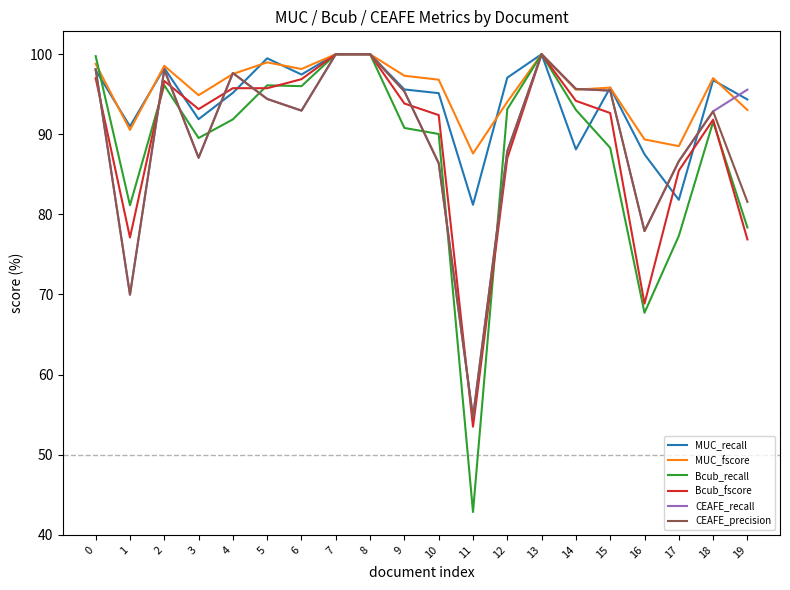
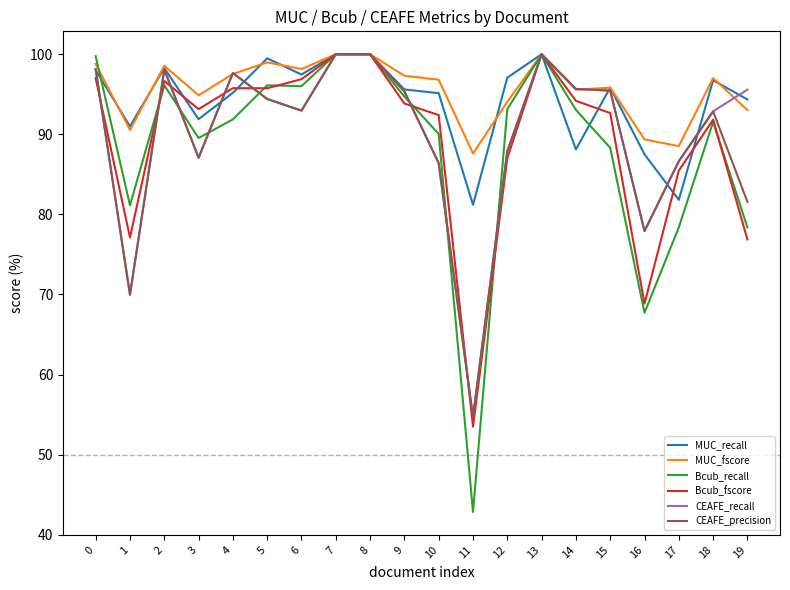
  {
    "MUC_recall": {
      "1": 91,
      "3": 92,
      "4": 95,
      "5": 99,
      "6": 97,
      "10": 95,
      "11": 81,
      "12": 97,
      "14": 88,
      "16": 88,
      "17": 82,
      "19": 94
    },
    "MUC_fscore": {
      "0": 99,
      "1": 91,
      "3": 95,
      "5": 99,
      "6": 98,
      "9": 97,
      "10": 97,
      "11": 88,
      "12": 94,
      "16": 89,
      "17": 89,
      "19": 93
    },
    "Bcub_recall": {
      "0": 100,
      "1": 81,
      "2": 96,
      "3": 90,
      "4": 92,
      "5": 96,
      "6": 96,
-     "9": 91,
+     "9": 95,
      "10": 90,
      "11": 43,
      "12": 93,
      "14": 93,
      "15": 88,
      "16": 68,
-     "17": 77,
+     "17": 78,
      "19": 78
    },
    "Bcub_fscore": {
      "0": 97,
      "1": 77,
      "2": 97,
      "3": 93,
      "4": 96,
      "5": 96,
      "6": 97,
      "9": 94,
      "10": 92,
      "11": 53,
      "12": 87,
      "14": 94,
      "15": 93,
      "16": 69,
      "17": 85,
      "19": 77
    },
    "CEAFE_recall": {
      "19": 96
    },
    "CEAFE_precision": {
      "19": 82
    }
  }
